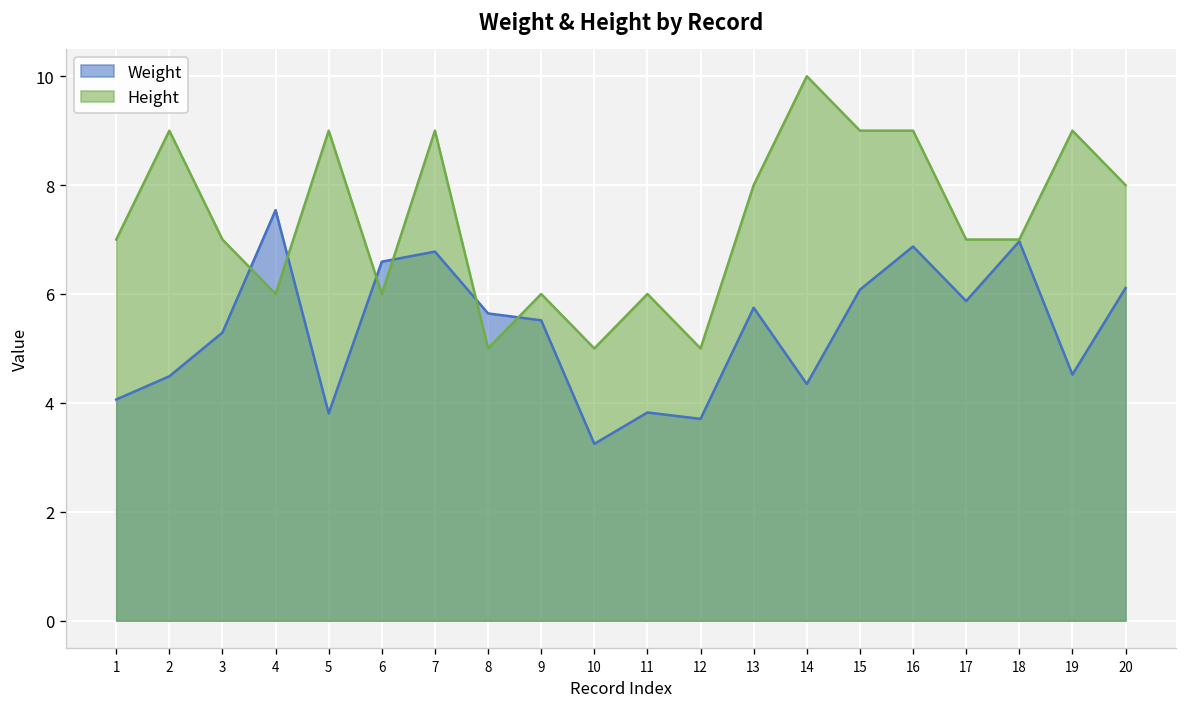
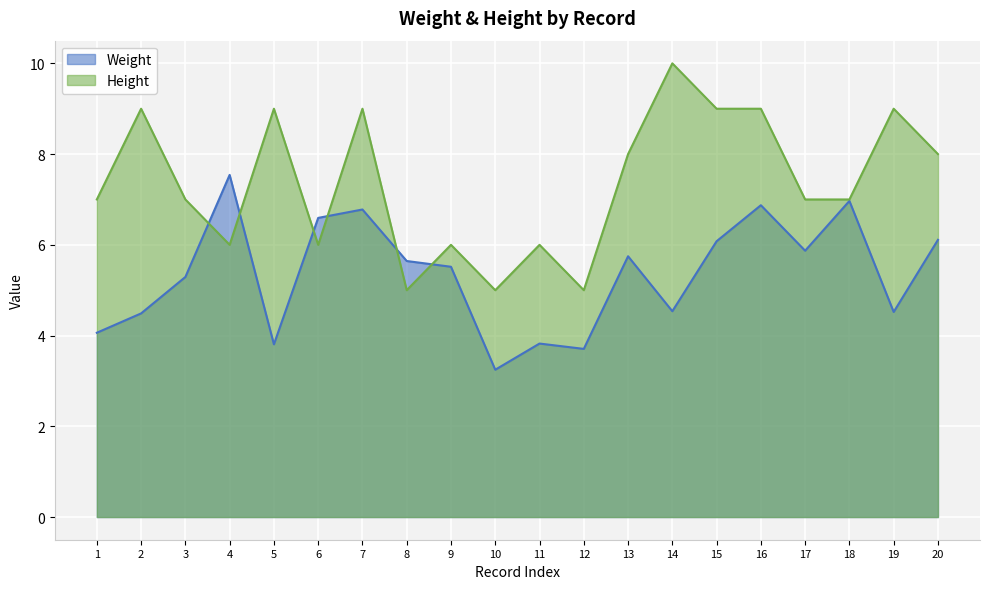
  {
    "Weight": {
      "1": 4.1,
      "2": 4.5,
      "3": 5.3,
      "4": 7.5,
      "5": 3.8,
      "6": 6.6,
      "7": 6.8,
      "8": 5.6,
      "9": 5.5,
      "10": 3.2,
      "11": 3.8,
      "12": 3.7,
      "13": 5.7,
-     "14": 4.3,
+     "14": 4.5,
      "15": 6.1,
      "16": 6.9,
      "17": 5.9,
      "19": 4.5,
      "20": 6.1
    },
    "Height": {
      "1": 7.0,
      "2": 9.0,
      "3": 7.0,
      "4": 6.0,
      "5": 9.0,
      "6": 6.0,
      "7": 9.0,
      "8": 5.0,
      "9": 6.0,
      "10": 5.0,
      "11": 6.0,
      "12": 5.0,
      "13": 8.0,
      "14": 10.0,
      "15": 9.0,
      "16": 9.0,
      "17": 7.0,
      "19": 9.0,
      "20": 8.0
    }
  }
